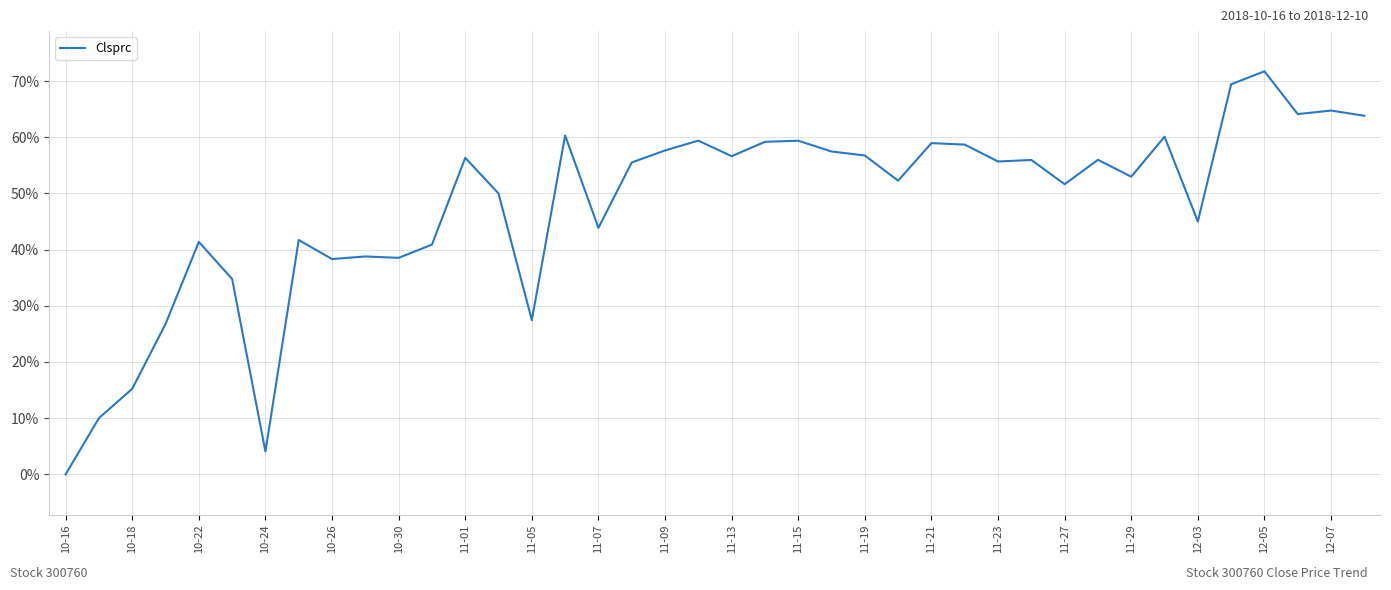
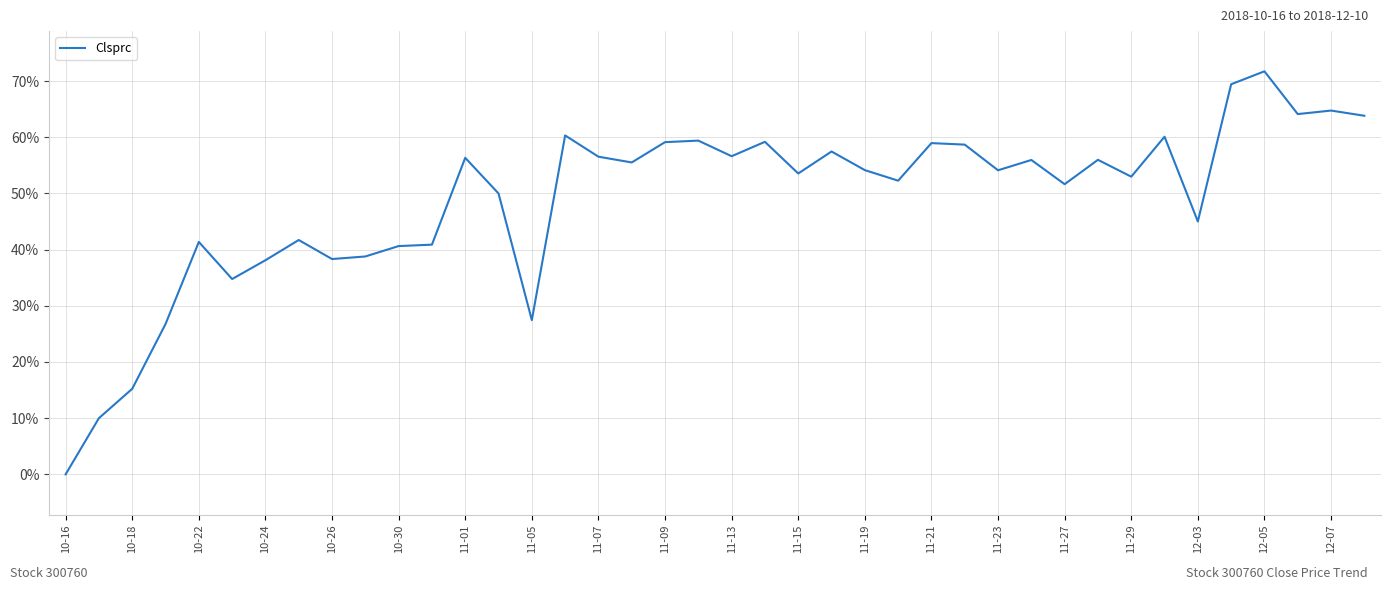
  {
    "10-16": "0%",
    "10-18": "15%",
    "10-22": "41%",
-   "10-24": "4%",
+   "10-24": "38%",
    "10-26": "38%",
-   "10-30": "39%",
+   "10-30": "41%",
    "11-01": "56%",
    "11-05": "27%",
-   "11-07": "44%",
-   "11-09": "58%",
+   "11-07": "57%",
+   "11-09": "59%",
    "11-13": "57%",
-   "11-15": "59%",
-   "11-19": "57%",
+   "11-15": "54%",
+   "11-19": "54%",
    "11-21": "59%",
-   "11-23": "56%",
+   "11-23": "54%",
    "11-27": "52%",
    "11-29": "53%",
    "12-03": "45%",
    "12-05": "72%",
    "12-07": "65%"
  }
